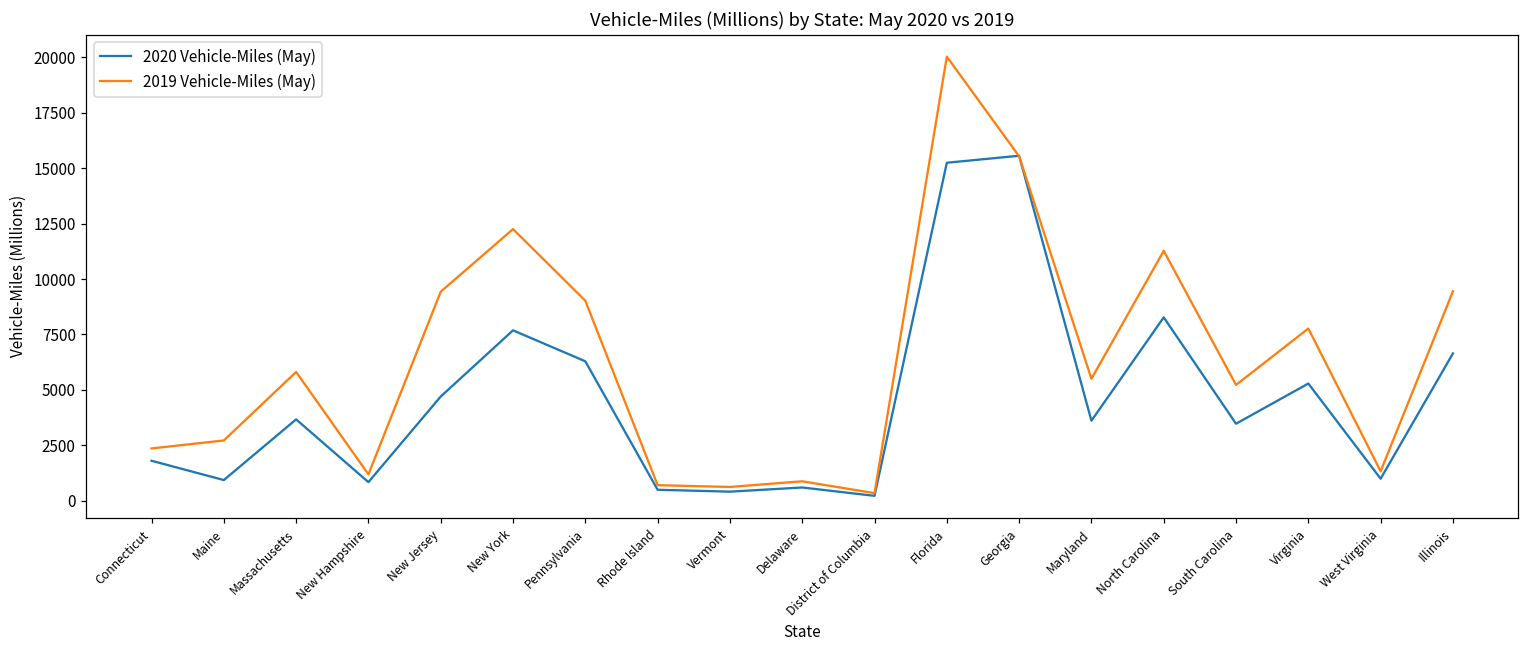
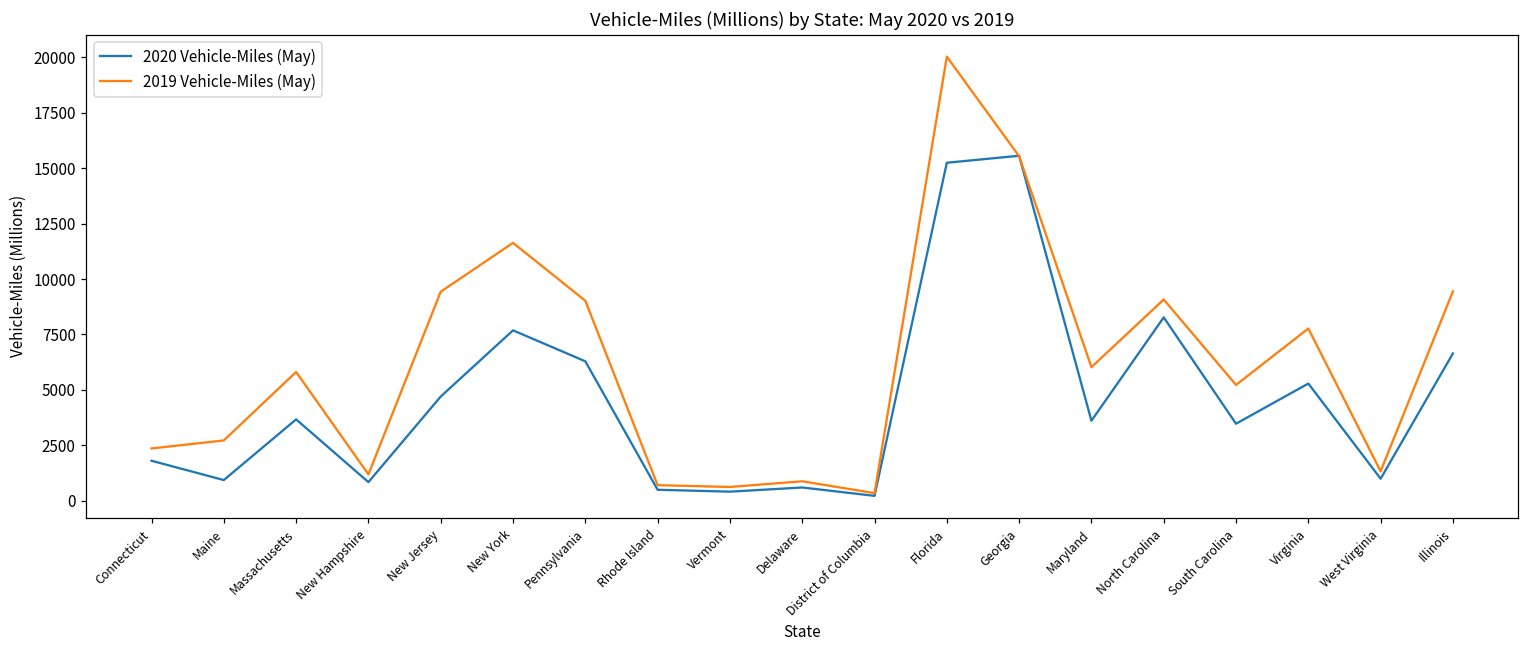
  {
    "2020 Vehicle-Miles (May)": {
      "Connecticut": 1800,
      "Maine": 900,
      "Massachusetts": 3700,
      "New Hampshire": 800,
      "New Jersey": 4700,
      "New York": 7700,
      "Pennsylvania": 6300,
      "Rhode Island": 500,
      "Vermont": 400,
      "Delaware": 600,
      "Florida": 15200,
      "Maryland": 3600,
      "North Carolina": 8300,
      "South Carolina": 3500,
      "Virginia": 5300,
      "West Virginia": 1000,
      "Illinois": 6600
    },
    "2019 Vehicle-Miles (May)": {
      "Connecticut": 2400,
      "Maine": 2700,
      "Massachusetts": 5800,
      "New Hampshire": 1200,
      "New Jersey": 9400,
-     "New York": 12300,
+     "New York": 11600,
      "Pennsylvania": 9000,
      "Rhode Island": 700,
      "Vermont": 600,
      "Delaware": 900,
      "Florida": 20000,
-     "Maryland": 5500,
-     "North Carolina": 11300,
+     "Maryland": 6000,
+     "North Carolina": 9100,
      "South Carolina": 5200,
      "Virginia": 7800,
      "West Virginia": 1300,
      "Illinois": 9400
    }
  }
